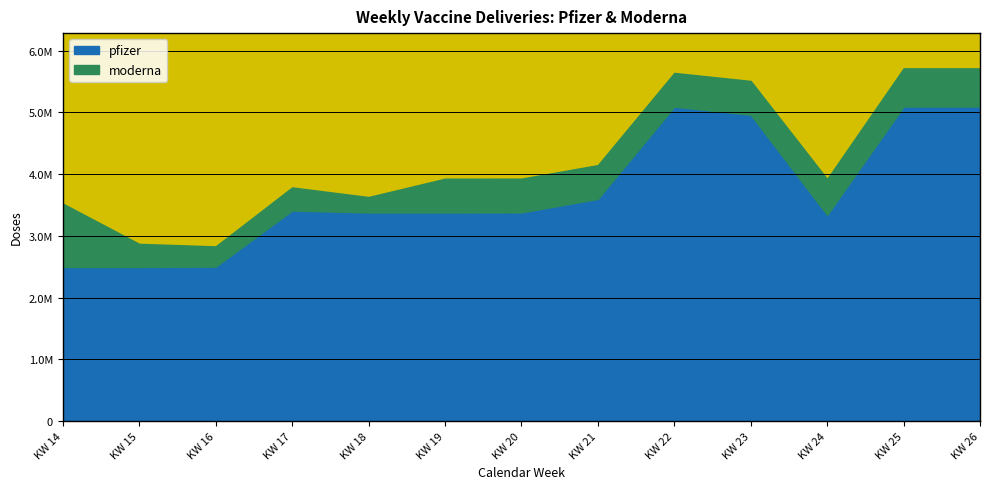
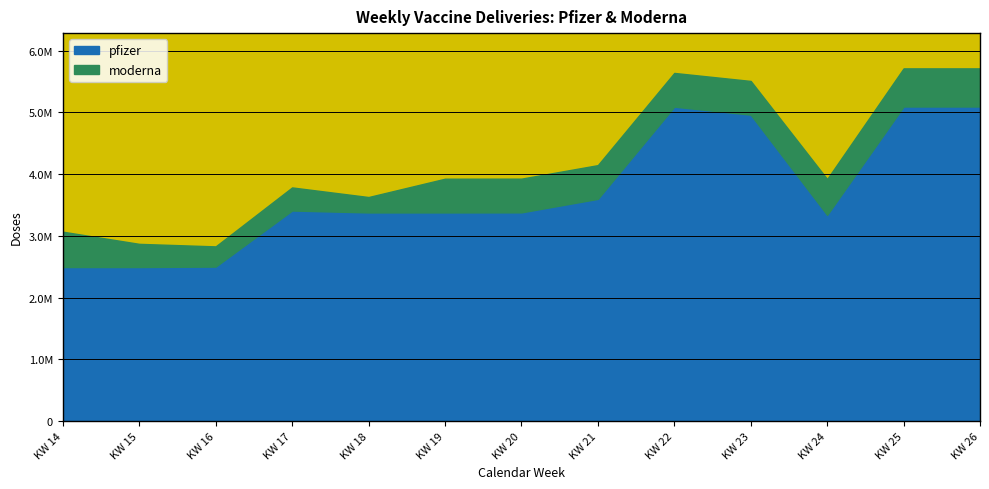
  {
    "moderna": {
-     "KW 14": 1000000,
+     "KW 14": 600000,
      "KW 15": 400000,
      "KW 16": 300000,
      "KW 17": 400000,
      "KW 18": 300000,
      "KW 19": 600000,
      "KW 20": 600000,
      "KW 21": 600000,
      "KW 22": 600000,
      "KW 23": 600000,
      "KW 24": 600000,
      "KW 25": 600000,
      "KW 26": 600000
    }
  }
